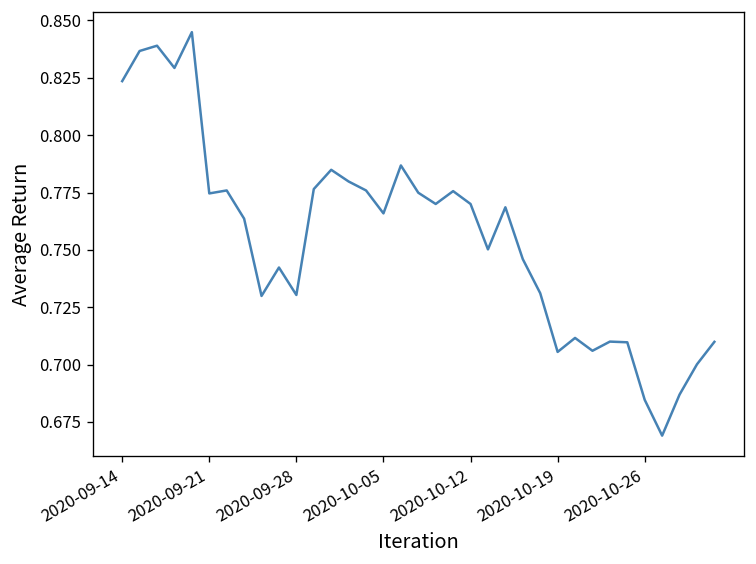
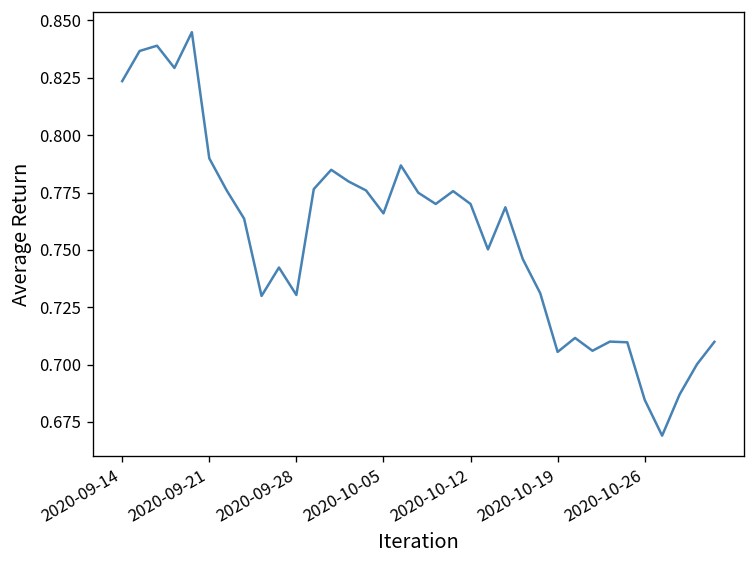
  {
    "2020-09-14": 0.824,
-   "2020-09-21": 0.775,
+   "2020-09-21": 0.790,
    "2020-09-28": 0.730,
    "2020-10-05": 0.766,
    "2020-10-12": 0.770,
    "2020-10-19": 0.706,
    "2020-10-26": 0.685
  }
